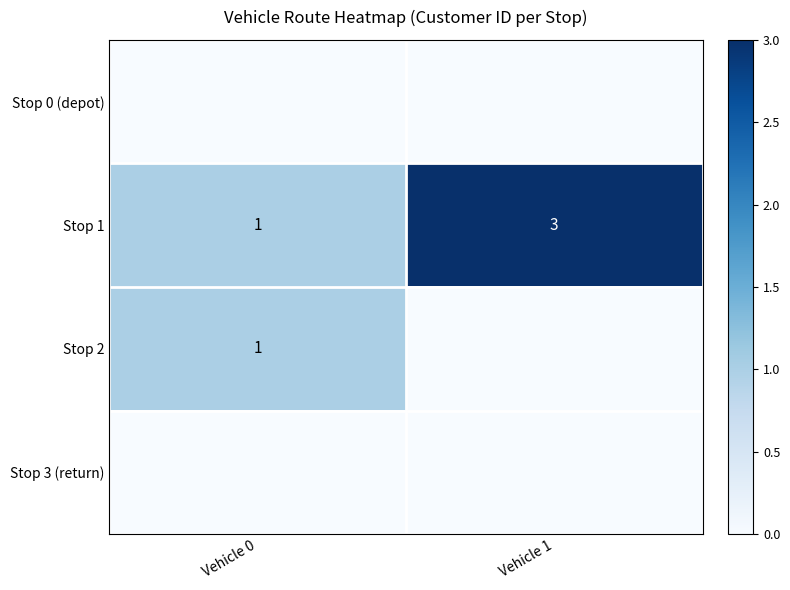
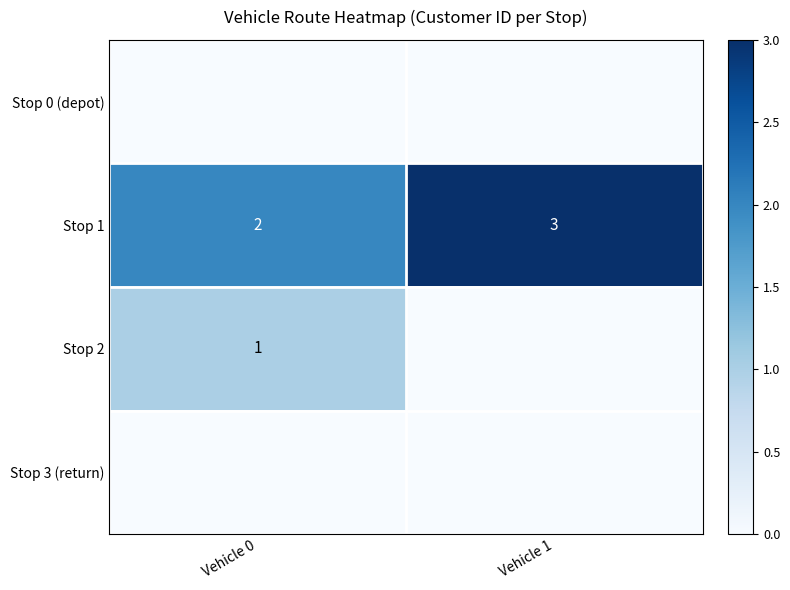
  {
    "Stop 1": {
-     "Vehicle 0": 1,
+     "Vehicle 0": 2,
      "Vehicle 1": 3
    },
    "Stop 2": {
      "Vehicle 0": 1
    }
  }
